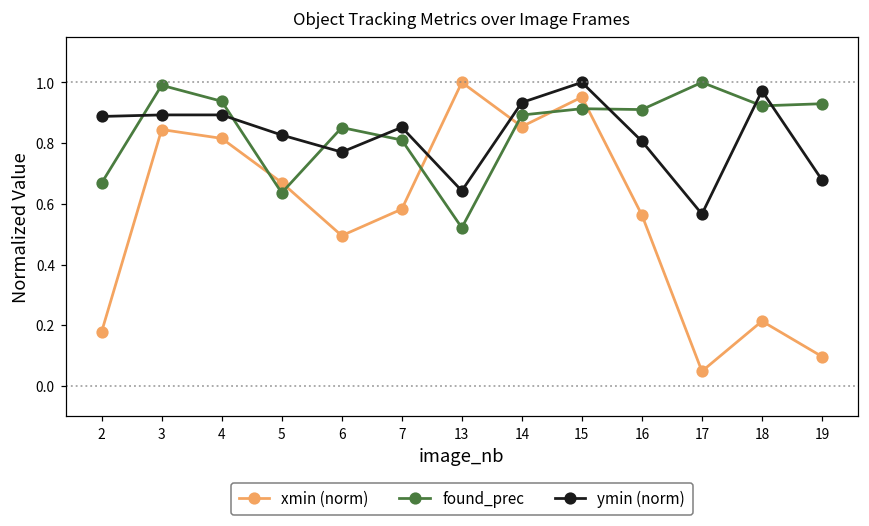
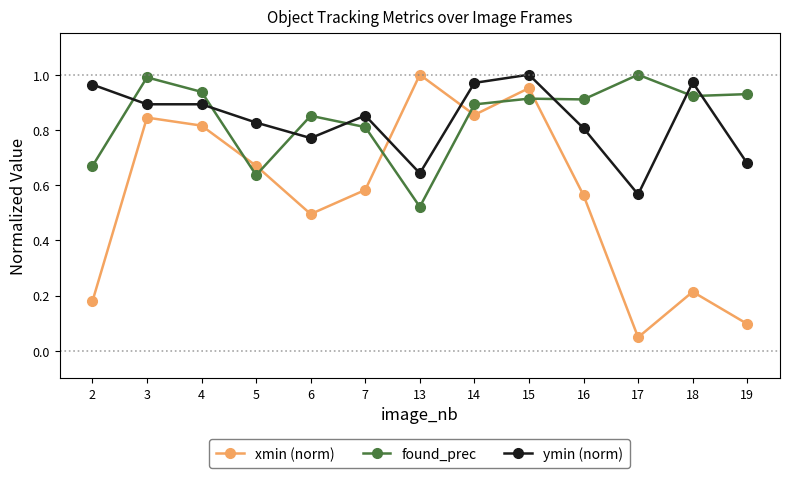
  {
    "xmin (norm)": {
      "2": 0.18,
      "3": 0.84,
      "4": 0.82,
      "5": 0.67,
      "6": 0.50,
      "7": 0.58,
      "13": 1.00,
      "14": 0.85,
      "15": 0.95,
      "16": 0.56,
      "17": 0.05,
      "18": 0.21,
      "19": 0.10
    },
    "found_prec": {
      "2": 0.67,
      "3": 0.99,
      "4": 0.94,
      "5": 0.64,
      "6": 0.85,
      "7": 0.81,
      "13": 0.52,
      "14": 0.89,
      "15": 0.91,
      "16": 0.91,
      "17": 1.00,
      "18": 0.92,
      "19": 0.93
    },
    "ymin (norm)": {
-     "2": 0.89,
+     "2": 0.96,
      "3": 0.89,
      "4": 0.89,
      "5": 0.83,
      "6": 0.77,
      "7": 0.85,
      "13": 0.64,
-     "14": 0.93,
+     "14": 0.97,
      "15": 1.00,
      "16": 0.81,
      "17": 0.57,
      "18": 0.97,
      "19": 0.68
    }
  }
